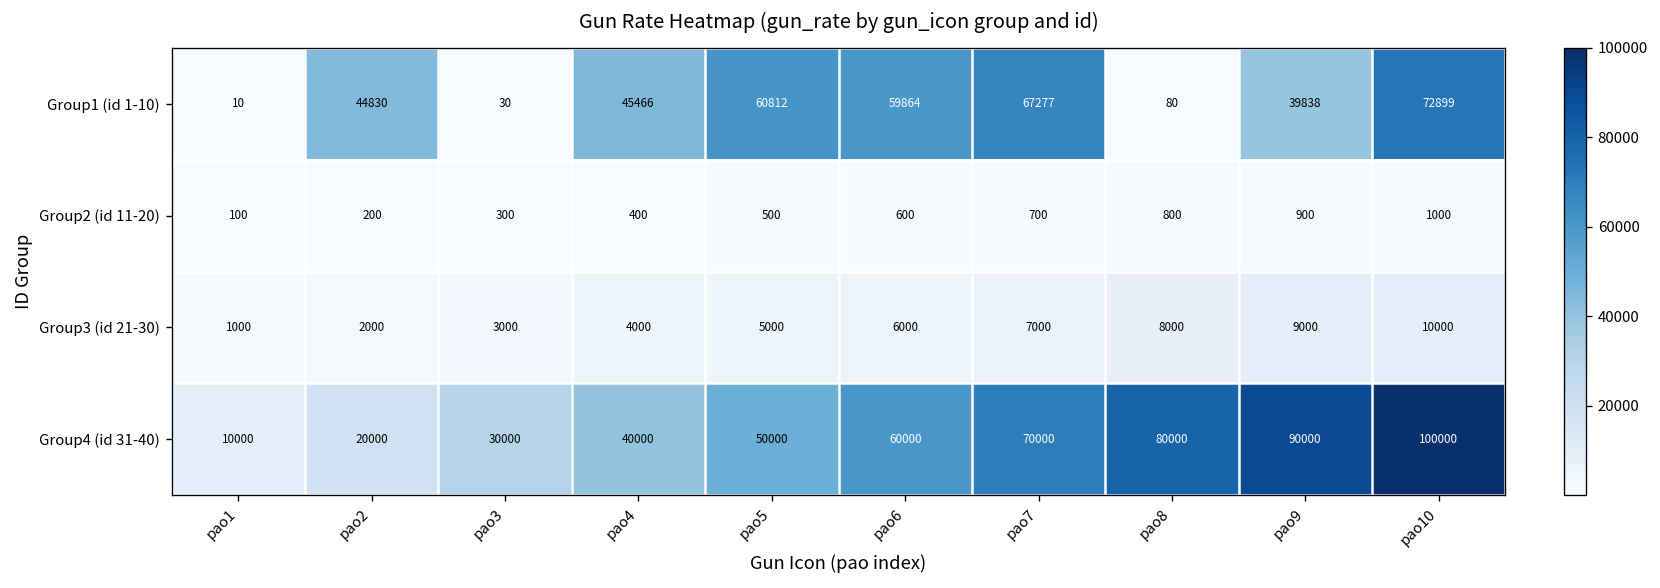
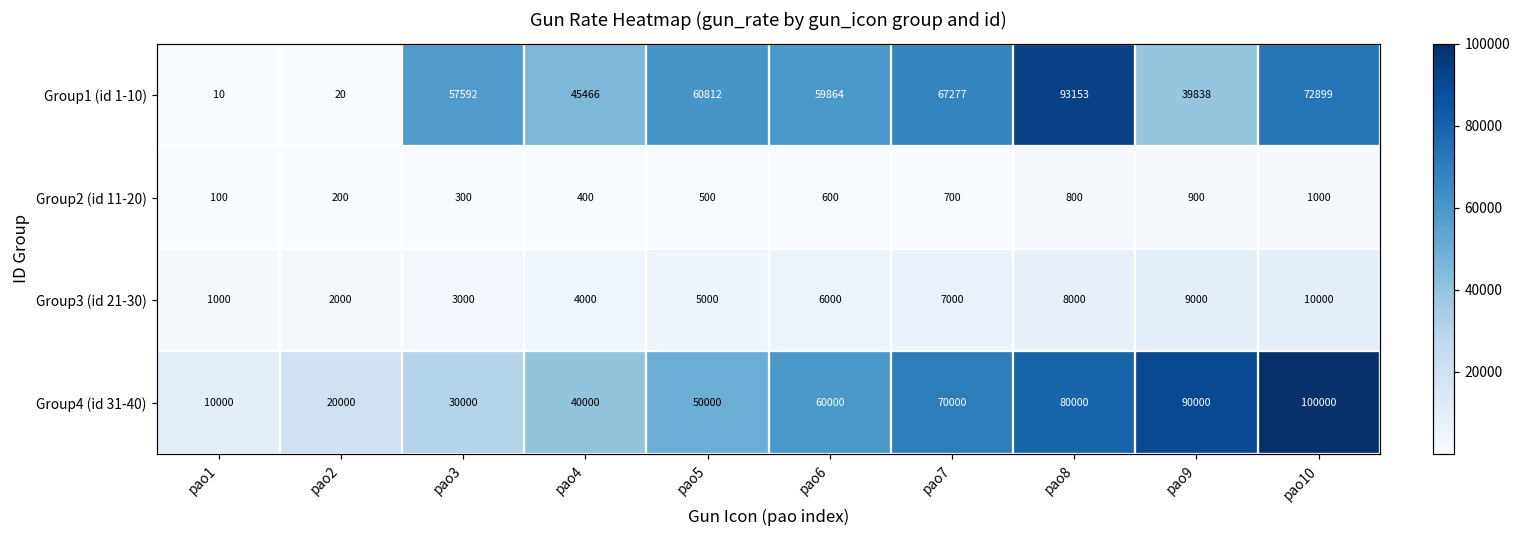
  {
    "Group1 (id 1-10)": {
      "pao1": 10,
-     "pao2": 44830,
-     "pao3": 30,
+     "pao2": 20,
+     "pao3": 57592,
      "pao4": 45466,
      "pao5": 60812,
      "pao6": 59864,
      "pao7": 67277,
-     "pao8": 80,
+     "pao8": 93153,
      "pao9": 39838,
      "pao10": 72899
    },
    "Group2 (id 11-20)": {
      "pao1": 100,
      "pao2": 200,
      "pao3": 300,
      "pao4": 400,
      "pao5": 500,
      "pao6": 600,
      "pao7": 700,
      "pao8": 800,
      "pao9": 900,
      "pao10": 1000
    },
    "Group3 (id 21-30)": {
      "pao1": 1000,
      "pao2": 2000,
      "pao3": 3000,
      "pao4": 4000,
      "pao5": 5000,
      "pao6": 6000,
      "pao7": 7000,
      "pao8": 8000,
      "pao9": 9000,
      "pao10": 10000
    },
    "Group4 (id 31-40)": {
      "pao1": 10000,
      "pao2": 20000,
      "pao3": 30000,
      "pao4": 40000,
      "pao5": 50000,
      "pao6": 60000,
      "pao7": 70000,
      "pao8": 80000,
      "pao9": 90000,
      "pao10": 100000
    }
  }
